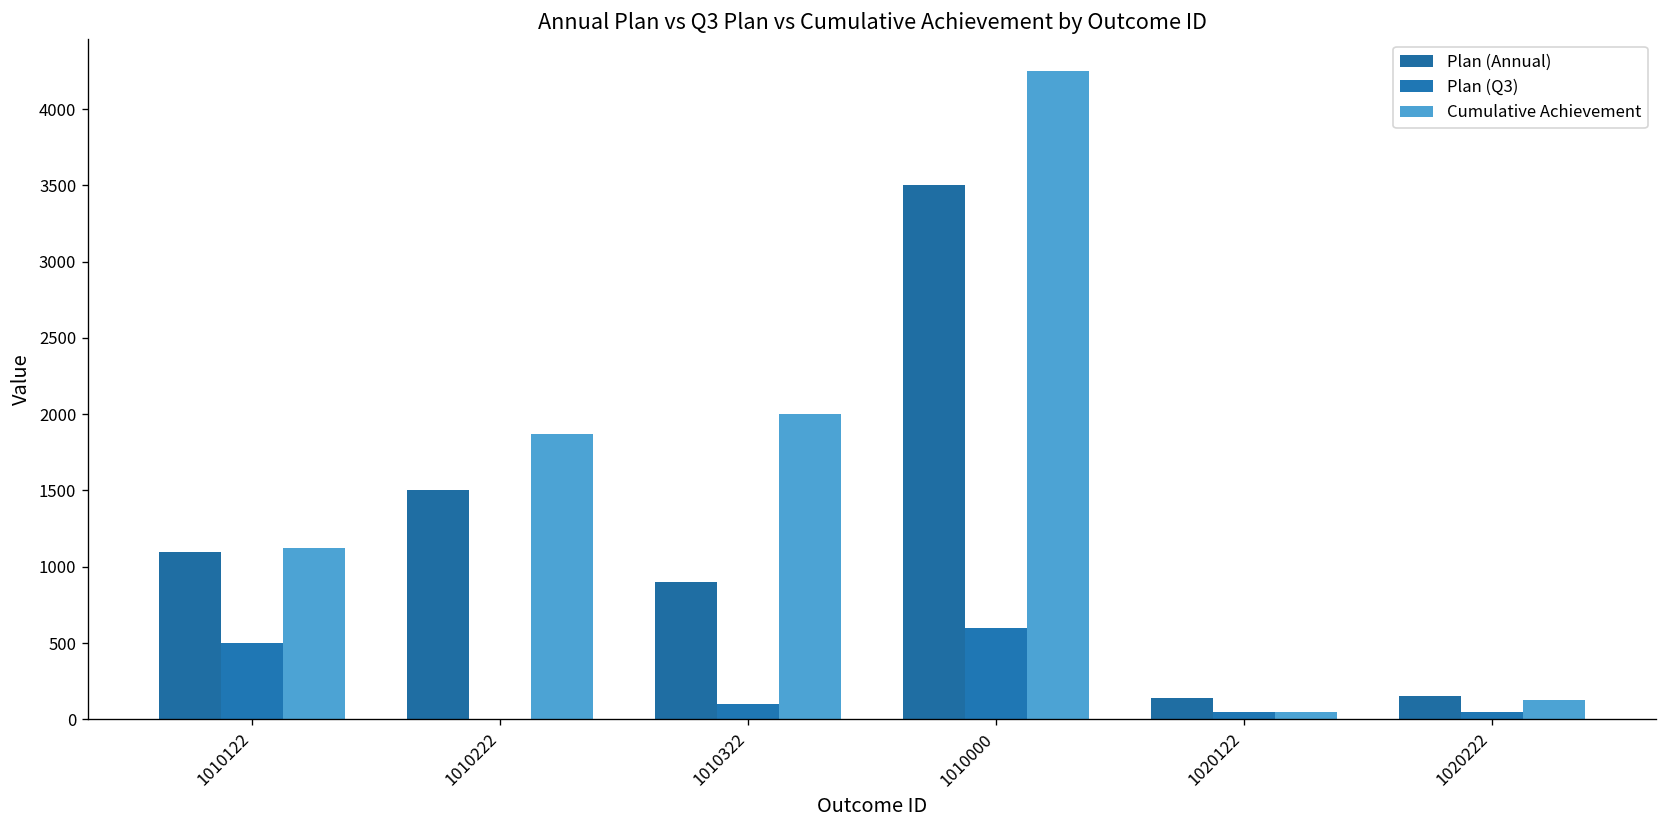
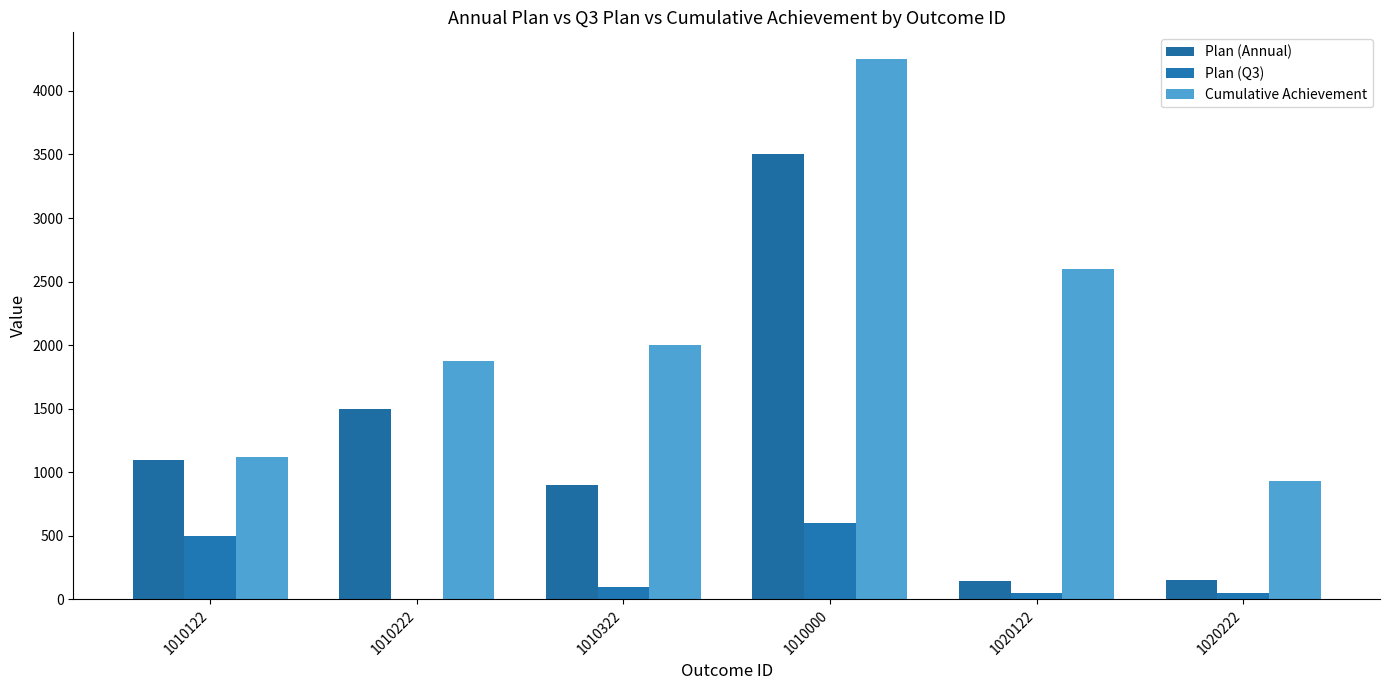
  {
    "Cumulative Achievement": {
      "1010122": 1120,
      "1010222": 1870,
      "1010322": 2000,
      "1010000": 4250,
-     "1020122": 50,
-     "1020222": 120
+     "1020122": 2600,
+     "1020222": 930
    }
  }
